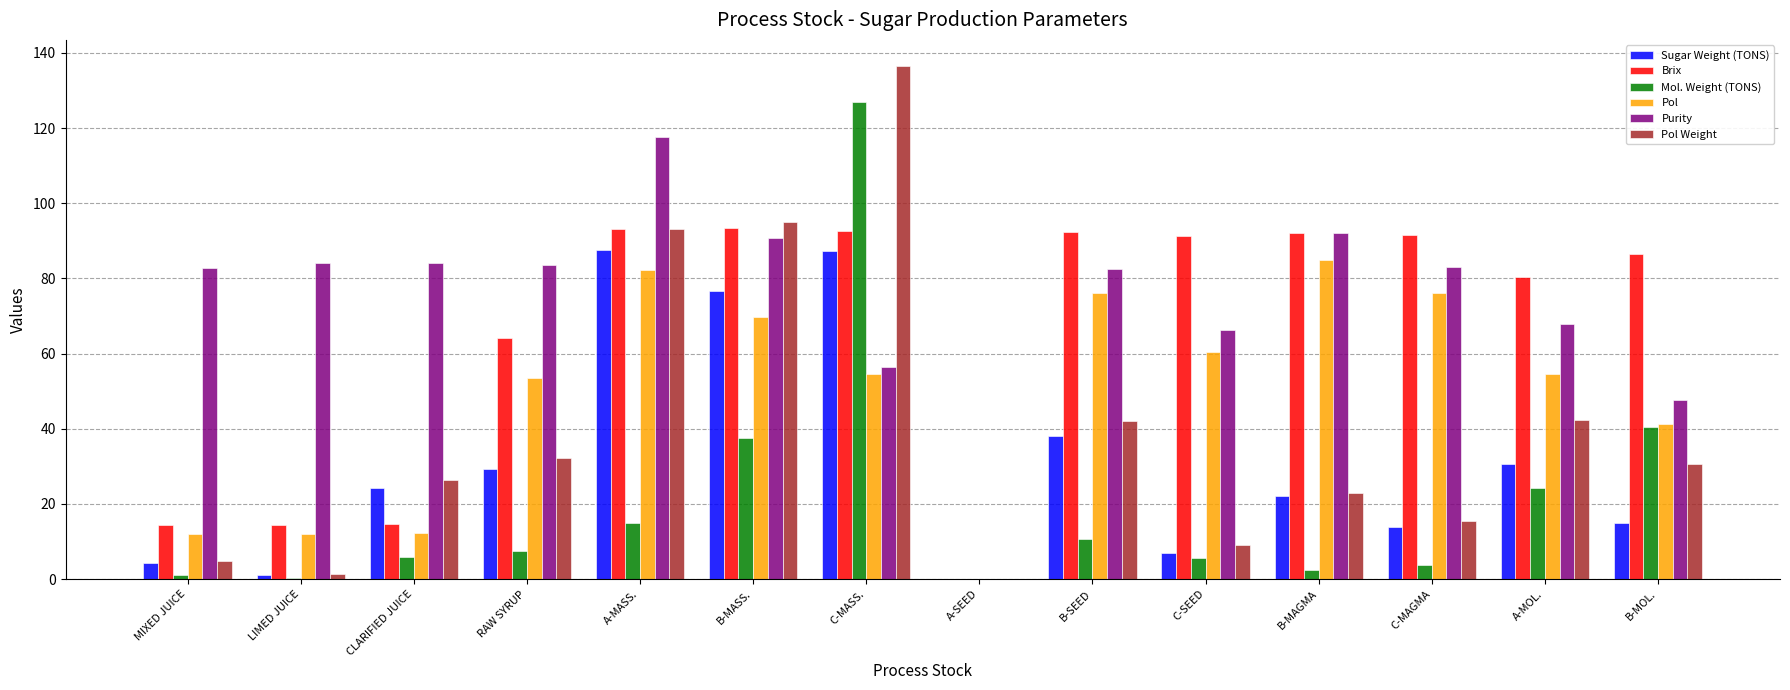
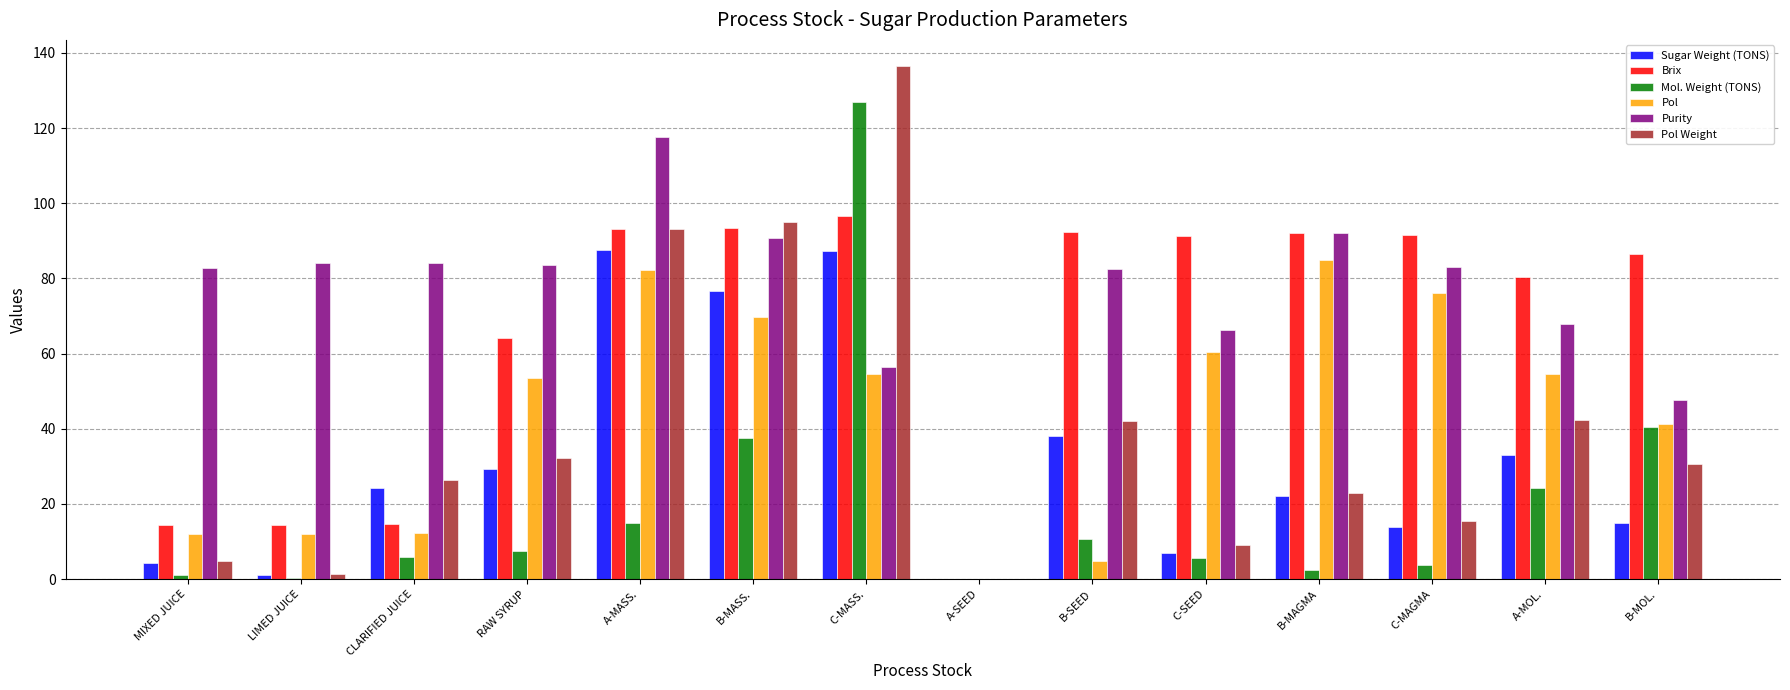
  {
    "Sugar Weight (TONS)": {
      "MIXED JUICE": 4,
      "LIMED JUICE": 1,
      "CLARIFIED JUICE": 24,
      "RAW SYRUP": 29,
      "A-MASS.": 88,
      "B-MASS.": 77,
      "C-MASS.": 87,
      "A-SEED": 0,
      "B-SEED": 38,
      "C-SEED": 7,
      "B-MAGMA": 22,
      "C-MAGMA": 14,
-     "A-MOL.": 31,
+     "A-MOL.": 33,
      "B-MOL.": 15
    },
    "Brix": {
      "MIXED JUICE": 14,
      "LIMED JUICE": 14,
      "CLARIFIED JUICE": 15,
      "RAW SYRUP": 64,
      "A-MASS.": 93,
      "B-MASS.": 94,
-     "C-MASS.": 93,
+     "C-MASS.": 97,
      "A-SEED": 0,
      "B-SEED": 92,
      "C-SEED": 91,
      "B-MAGMA": 92,
      "C-MAGMA": 92,
      "A-MOL.": 80,
      "B-MOL.": 87
    },
    "Mol. Weight (TONS)": {
      "MIXED JUICE": 1,
      "CLARIFIED JUICE": 6,
      "RAW SYRUP": 8,
      "A-MASS.": 15,
      "B-MASS.": 38,
      "C-MASS.": 127,
      "A-SEED": 0,
      "B-SEED": 11,
      "C-SEED": 6,
      "B-MAGMA": 2,
      "C-MAGMA": 4,
      "A-MOL.": 24,
      "B-MOL.": 40
    },
    "Pol": {
      "MIXED JUICE": 12,
      "LIMED JUICE": 12,
      "CLARIFIED JUICE": 12,
      "RAW SYRUP": 54,
      "A-MASS.": 82,
      "B-MASS.": 70,
      "C-MASS.": 55,
      "A-SEED": 0,
-     "B-SEED": 76,
+     "B-SEED": 5,
      "C-SEED": 60,
      "B-MAGMA": 85,
      "C-MAGMA": 76,
      "A-MOL.": 54,
      "B-MOL.": 41
    },
    "Purity": {
      "MIXED JUICE": 83,
      "LIMED JUICE": 84,
      "CLARIFIED JUICE": 84,
      "RAW SYRUP": 84,
      "A-MASS.": 118,
      "B-MASS.": 91,
      "C-MASS.": 56,
      "A-SEED": 0,
      "B-SEED": 83,
      "C-SEED": 66,
      "B-MAGMA": 92,
      "C-MAGMA": 83,
      "A-MOL.": 68,
      "B-MOL.": 48
    },
    "Pol Weight": {
      "MIXED JUICE": 5,
      "LIMED JUICE": 1,
      "CLARIFIED JUICE": 27,
      "RAW SYRUP": 32,
      "A-MASS.": 93,
      "B-MASS.": 95,
      "C-MASS.": 137,
      "A-SEED": 0,
      "B-SEED": 42,
      "C-SEED": 9,
      "B-MAGMA": 23,
      "C-MAGMA": 15,
      "A-MOL.": 42,
      "B-MOL.": 31
    }
  }
